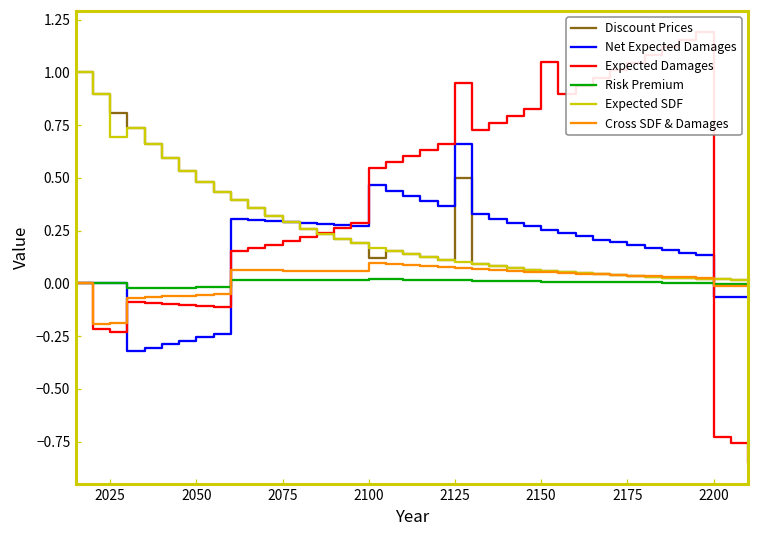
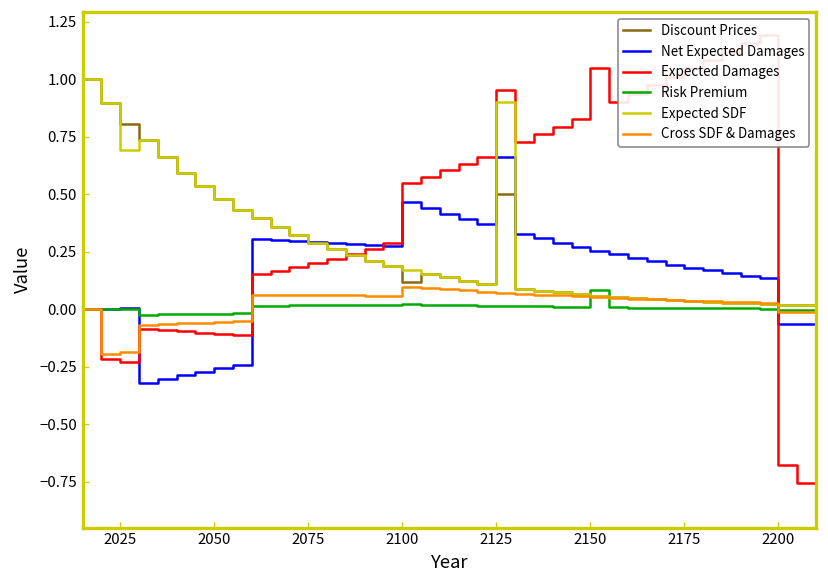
  {
    "Discount Prices": {
      "2025": 0.81,
      "2100": 0.12,
      "2125": 0.50
    },
    "Net Expected Damages": {
      "2050": -0.26,
      "2100": 0.47,
      "2125": 0.66,
      "2150": 0.25,
      "2175": 0.18,
      "2200": -0.07
    },
    "Expected Damages": {
      "2025": -0.23,
      "2050": -0.11,
      "2075": 0.20,
      "2100": 0.55,
      "2125": 0.95,
      "2150": 1.05,
-     "2200": -0.73
+     "2200": -0.68
    },
    "Risk Premium": {
      "2050": -0.02,
      "2075": 0.02,
      "2100": 0.02,
      "2125": 0.01,
-     "2150": 0.01,
+     "2150": 0.08,
      "2175": 0.01
    },
    "Expected SDF": {
      "2025": 0.7,
      "2100": 0.17,
-     "2125": 0.1
+     "2125": 0.9
    },
    "Cross SDF & Damages": {
      "2025": -0.19,
      "2050": -0.05,
      "2075": 0.06,
      "2100": 0.10,
      "2125": 0.07
    }
  }
